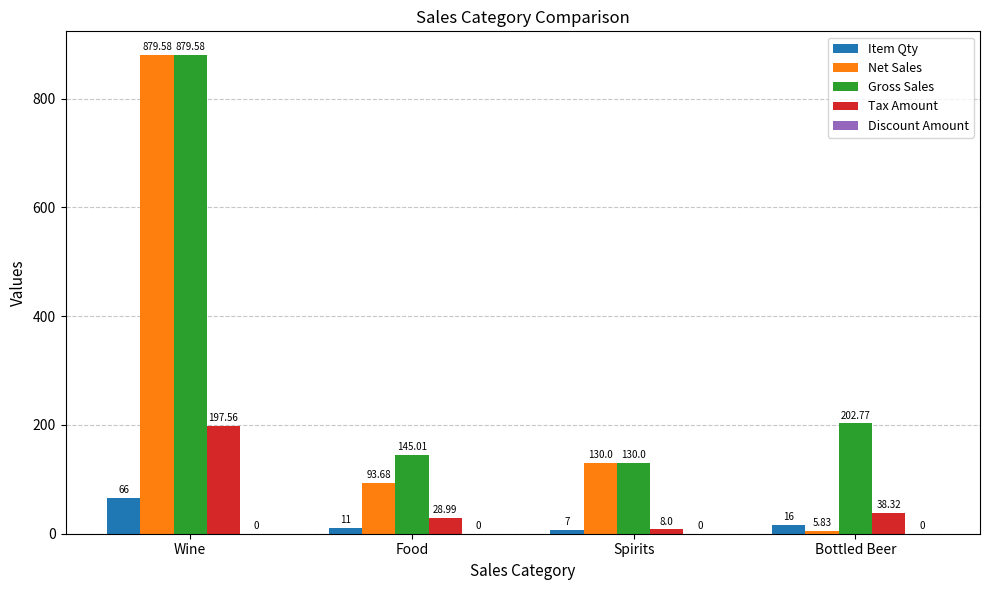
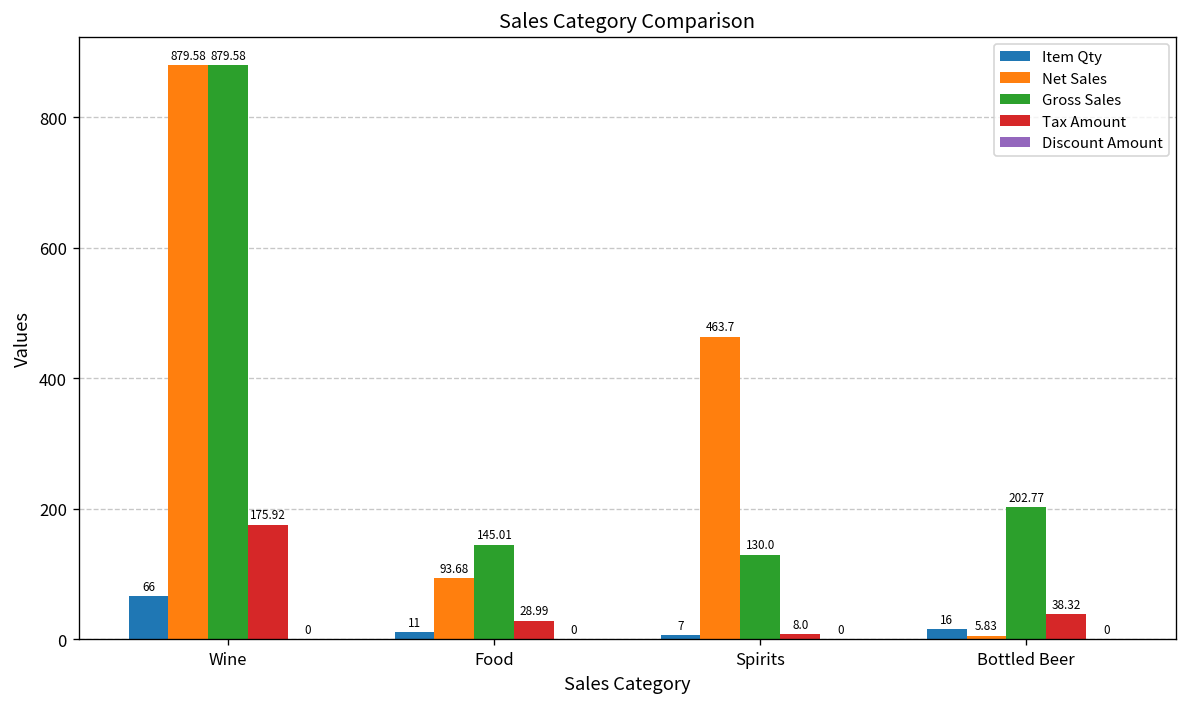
  {
    "Item Qty": {
      "Wine": 66,
      "Food": 11,
      "Spirits": 7,
      "Bottled Beer": 16
    },
    "Net Sales": {
      "Wine": 879.58,
      "Food": 93.68,
-     "Spirits": 130.0,
+     "Spirits": 463.7,
      "Bottled Beer": 5.83
    },
    "Gross Sales": {
      "Wine": 879.58,
      "Food": 145.01,
      "Spirits": 130.0,
      "Bottled Beer": 202.77
    },
    "Tax Amount": {
-     "Wine": 197.56,
+     "Wine": 175.92,
      "Food": 28.99,
      "Spirits": 8.0,
      "Bottled Beer": 38.32
    },
    "Discount Amount": {
      "Wine": 0,
      "Food": 0,
      "Spirits": 0,
      "Bottled Beer": 0
    }
  }
